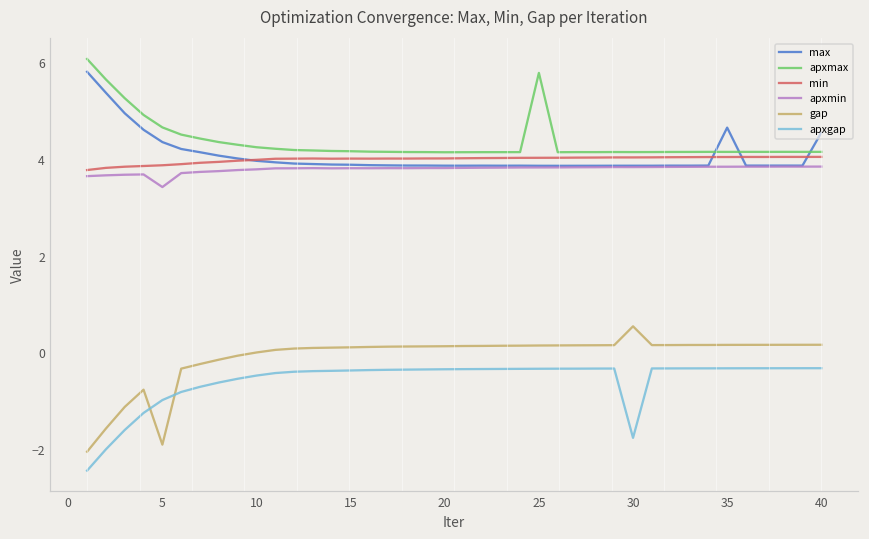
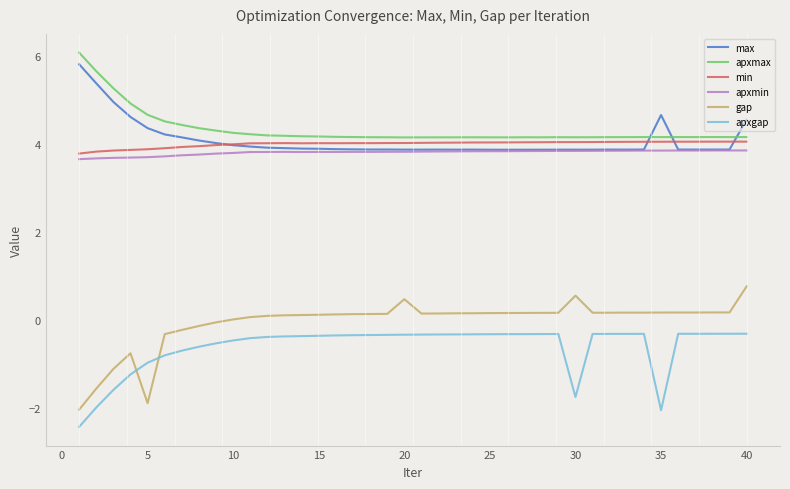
  {
    "max": {
      "5": 4.4,
      "15": 3.9,
      "35": 4.7
    },
    "apxmax": {
      "5": 4.7,
      "10": 4.3,
      "15": 4.2,
      "20": 4.2,
-     "25": 5.8,
+     "25": 4.2,
      "30": 4.2,
      "35": 4.2,
      "40": 4.2
    },
    "min": {
      "5": 3.9,
      "15": 4.0,
      "20": 4.0,
      "25": 4.0,
      "30": 4.1,
      "35": 4.1,
      "40": 4.1
    },
    "apxmin": {
-     "5": 3.4,
+     "5": 3.7,
      "10": 3.8,
      "15": 3.8,
      "35": 3.9,
      "40": 3.9
    },
    "gap": {
      "5": -1.9,
      "10": 0.0,
      "15": 0.1,
-     "20": 0.1,
+     "20": 0.5,
      "25": 0.2,
      "30": 0.6,
      "35": 0.2,
-     "40": 0.2
+     "40": 0.8
    },
    "apxgap": {
      "5": -1.0,
      "10": -0.5,
      "15": -0.4,
      "20": -0.3,
      "25": -0.3,
      "30": -1.7,
-     "35": -0.3,
+     "35": -2.0,
      "40": -0.3
    }
  }
